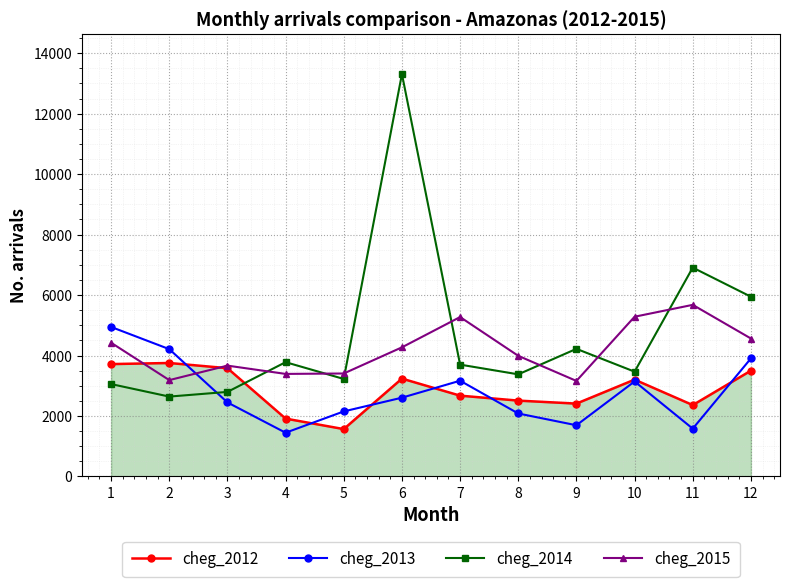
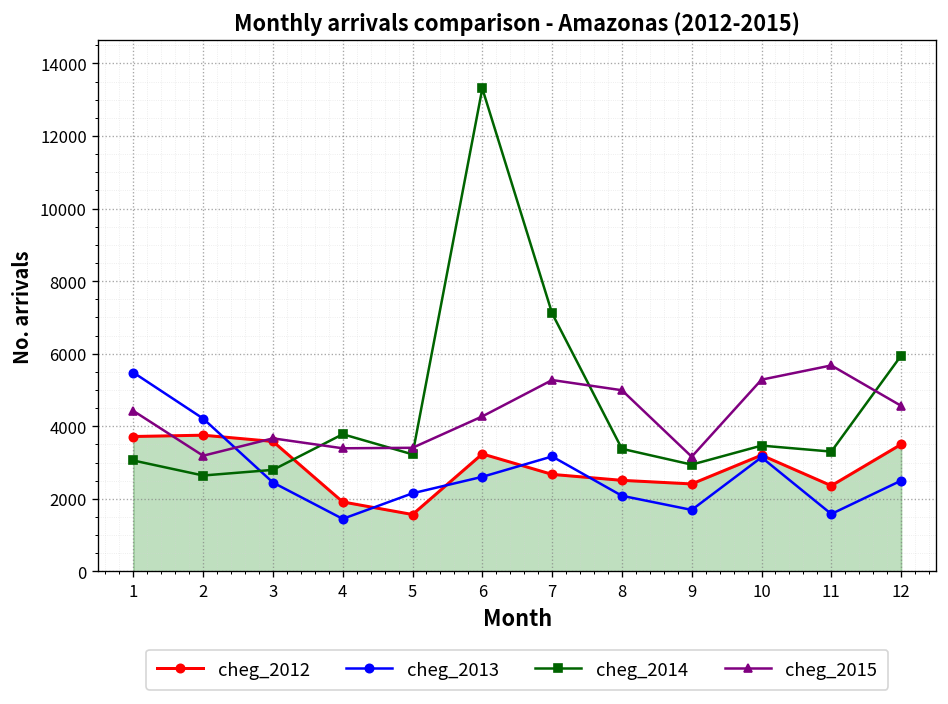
  {
    "cheg_2012": {
      "1": 3700,
      "2": 3800,
      "3": 3600,
      "4": 1900,
      "5": 1600,
      "6": 3200,
      "7": 2700,
      "8": 2500,
      "9": 2400,
      "11": 2400,
      "12": 3500
    },
    "cheg_2013": {
-     "1": 4900,
+     "1": 5500,
      "2": 4200,
      "3": 2400,
      "4": 1400,
      "5": 2200,
      "6": 2600,
      "7": 3200,
      "8": 2100,
      "9": 1700,
      "11": 1600,
-     "12": 3900
+     "12": 2500
    },
    "cheg_2014": {
      "1": 3100,
      "2": 2600,
      "3": 2800,
      "4": 3800,
      "5": 3200,
      "6": 13300,
-     "7": 3700,
+     "7": 7100,
      "8": 3400,
-     "9": 4200,
+     "9": 2900,
      "10": 3500,
-     "11": 6900,
+     "11": 3300,
      "12": 5900
    },
    "cheg_2015": {
      "1": 4400,
      "2": 3200,
      "3": 3700,
      "4": 3400,
      "5": 3400,
      "6": 4300,
      "7": 5300,
-     "8": 4000,
+     "8": 5000,
      "9": 3200,
      "10": 5300,
      "11": 5700,
      "12": 4600
    }
  }
